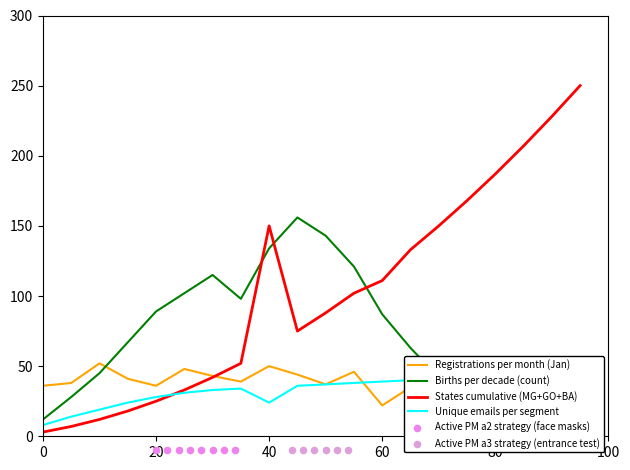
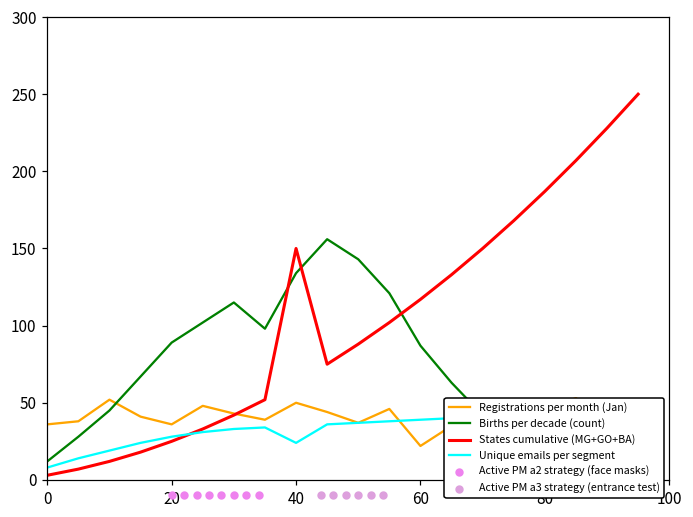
  {
    "Registrations per month (Jan)": {
      "0": 36,
      "20": 36,
      "40": 50,
      "60": 22
    },
    "Births per decade (count)": {
      "0": 12,
      "20": 89,
      "40": 134,
      "60": 87
    },
    "States cumulative (MG+GO+BA)": {
      "0": 3,
      "20": 25,
      "40": 150,
-     "60": 111,
+     "60": 117,
      "80": 187
    },
    "Unique emails per segment": {
      "0": 8,
      "20": 28,
      "40": 24,
      "60": 39
    }
  }
